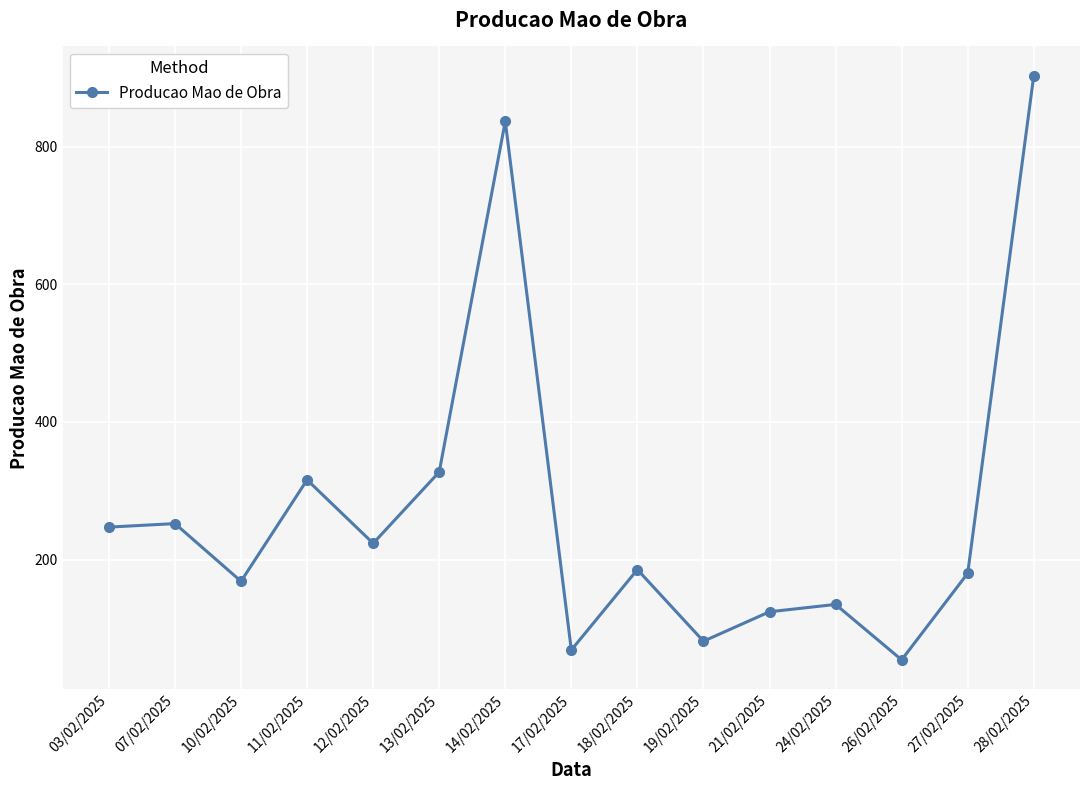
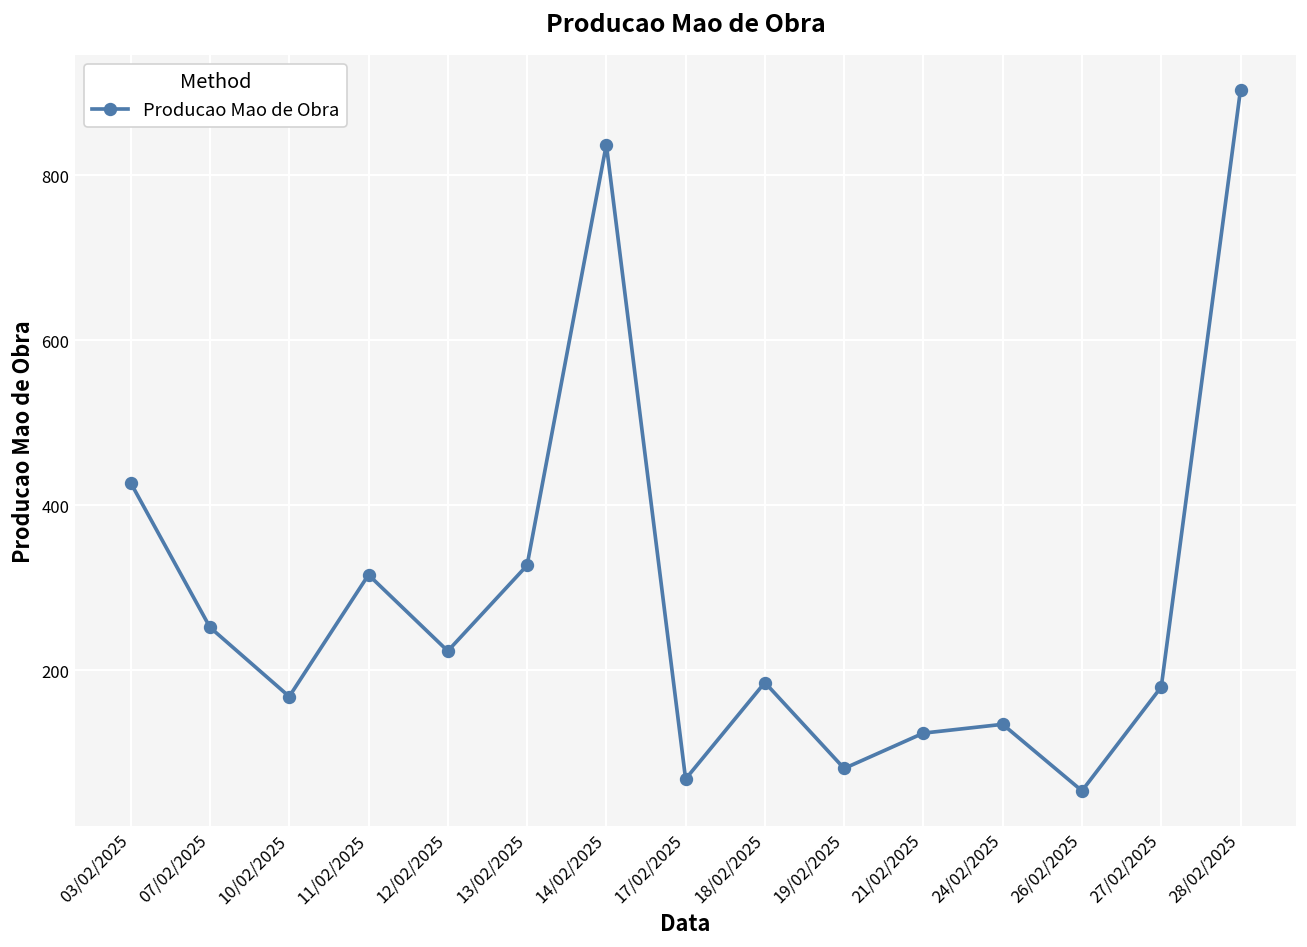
  {
-   "03/02/2025": 250,
+   "03/02/2025": 430,
    "07/02/2025": 250,
    "10/02/2025": 170,
    "11/02/2025": 320,
    "12/02/2025": 220,
    "13/02/2025": 330,
    "14/02/2025": 840,
    "17/02/2025": 70,
    "18/02/2025": 190,
    "19/02/2025": 80,
    "21/02/2025": 120,
    "24/02/2025": 130,
    "26/02/2025": 50,
    "27/02/2025": 180,
    "28/02/2025": 900
  }
